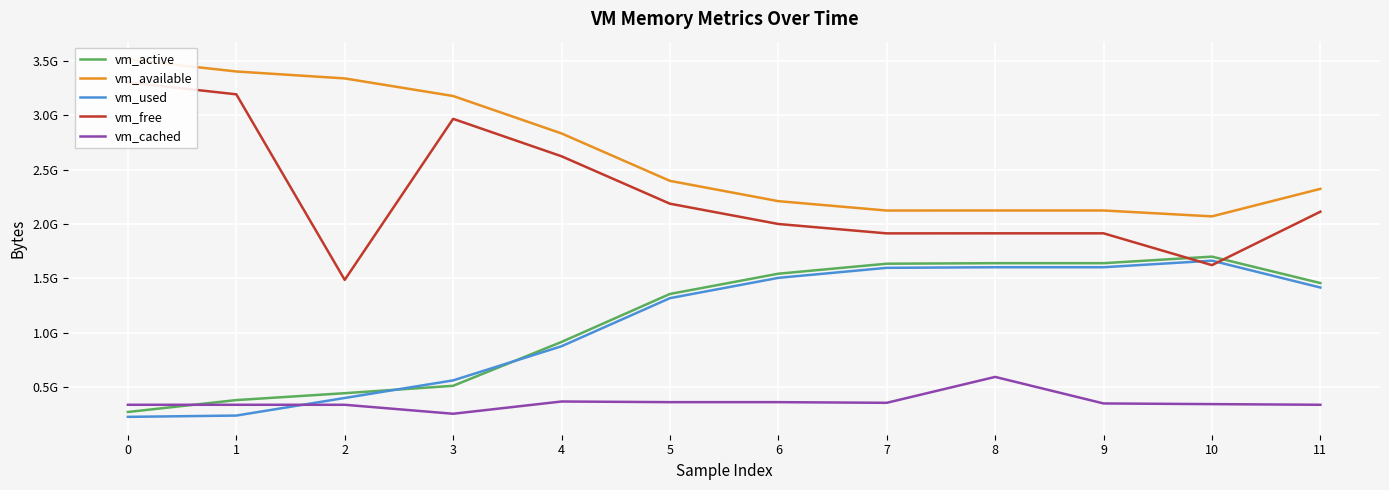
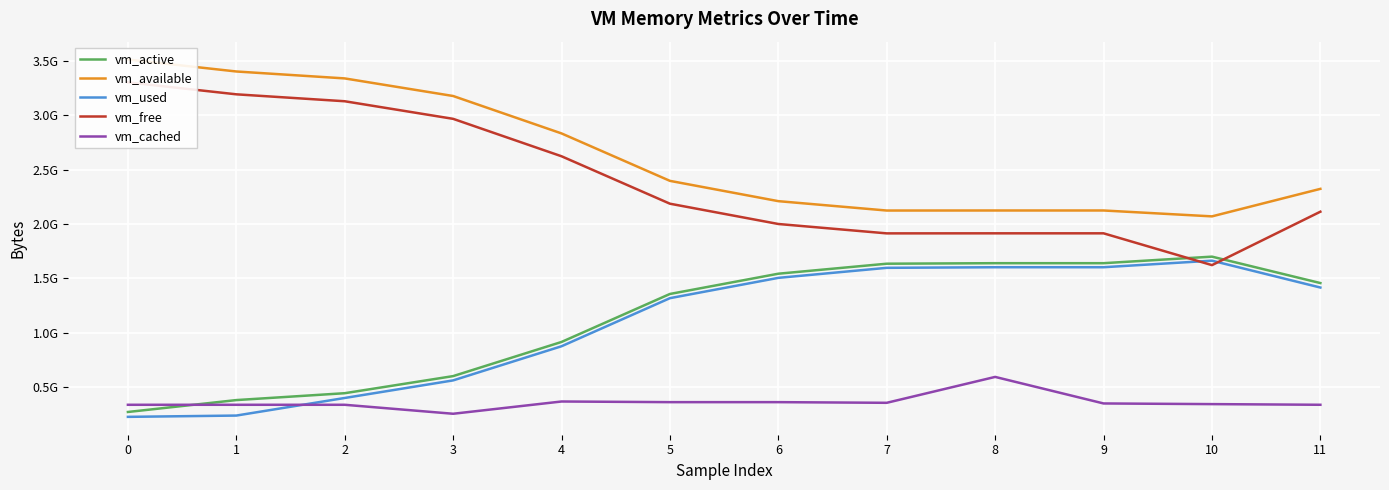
  {
    "vm_active": {
      "0": 270000000,
      "1": 380000000,
      "2": 440000000,
-     "3": 510000000,
+     "3": 600000000,
      "4": 910000000,
      "5": 1350000000,
      "6": 1540000000,
      "7": 1630000000,
      "8": 1640000000,
      "9": 1640000000,
      "10": 1700000000,
      "11": 1460000000
    },
    "vm_available": {
      "1": 3400000000,
      "2": 3340000000,
      "3": 3180000000,
      "4": 2830000000,
      "5": 2400000000,
      "6": 2210000000,
      "7": 2120000000,
      "8": 2120000000,
      "9": 2120000000,
      "10": 2070000000,
      "11": 2320000000
    },
    "vm_used": {
      "0": 220000000,
      "1": 240000000,
      "2": 400000000,
      "3": 560000000,
      "4": 870000000,
      "5": 1320000000,
      "6": 1500000000,
      "7": 1600000000,
      "8": 1600000000,
      "9": 1600000000,
      "10": 1660000000,
      "11": 1410000000
    },
    "vm_free": {
      "1": 3190000000,
-     "2": 1480000000,
+     "2": 3130000000,
      "3": 2970000000,
      "4": 2620000000,
      "5": 2190000000,
      "6": 2000000000,
      "7": 1910000000,
      "8": 1910000000,
      "9": 1910000000,
      "10": 1620000000,
      "11": 2110000000
    },
    "vm_cached": {
      "0": 330000000,
      "1": 330000000,
      "2": 330000000,
      "3": 250000000,
      "4": 360000000,
      "5": 360000000,
      "6": 360000000,
      "7": 350000000,
      "8": 590000000,
      "9": 350000000,
      "10": 340000000,
      "11": 330000000
    }
  }
